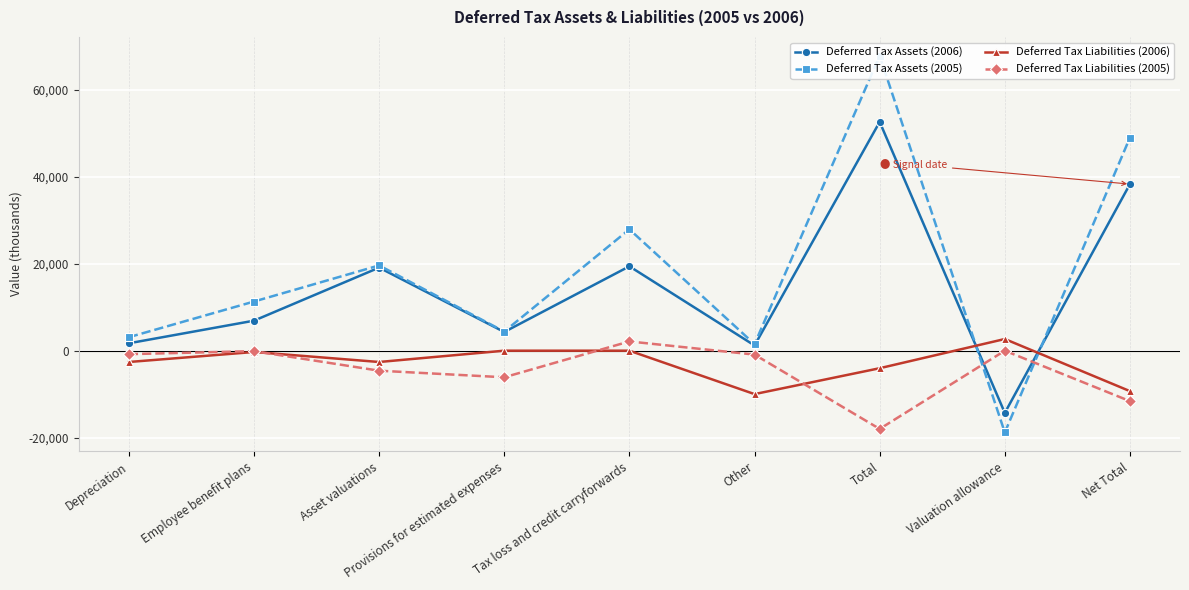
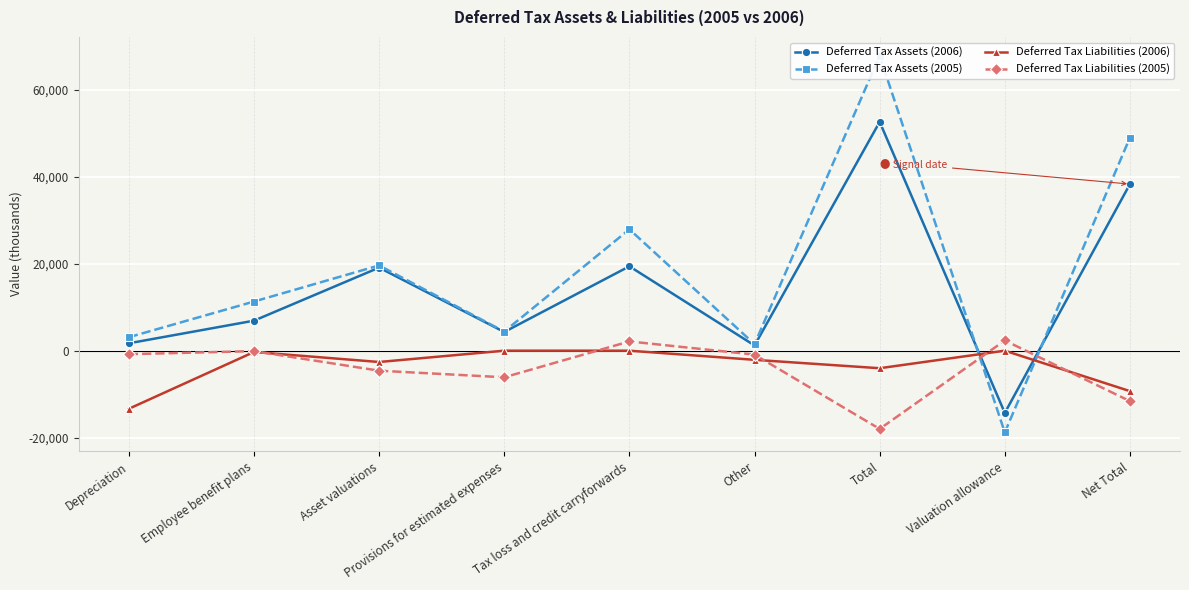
  {
    "Deferred Tax Assets (2006)": {
      "Depreciation": "2,000",
      "Employee benefit plans": "7,000",
      "Tax loss and credit carryforwards": "19,000",
      "Total": "53,000",
      "Valuation allowance": "-14,000",
      "Net Total": "38,000"
    },
    "Deferred Tax Assets (2005)": {
      "Depreciation": "3,000",
      "Employee benefit plans": "11,000",
      "Tax loss and credit carryforwards": "28,000",
      "Valuation allowance": "-19,000",
      "Net Total": "49,000"
    },
    "Deferred Tax Liabilities (2006)": {
-     "Depreciation": "-3,000",
+     "Depreciation": "-13,000",
      "Asset valuations": "-3,000",
      "Provisions for estimated expenses": "0",
      "Tax loss and credit carryforwards": "0",
-     "Other": "-10,000",
+     "Other": "-2,000",
      "Total": "-4,000",
-     "Valuation allowance": "3,000",
+     "Valuation allowance": "0",
      "Net Total": "-9,000"
    },
    "Deferred Tax Liabilities (2005)": {
      "Depreciation": "-1,000",
      "Asset valuations": "-5,000",
      "Provisions for estimated expenses": "-6,000",
      "Tax loss and credit carryforwards": "2,000",
      "Other": "-1,000",
      "Total": "-18,000",
-     "Valuation allowance": "0",
+     "Valuation allowance": "2,000",
      "Net Total": "-12,000"
    }
  }
